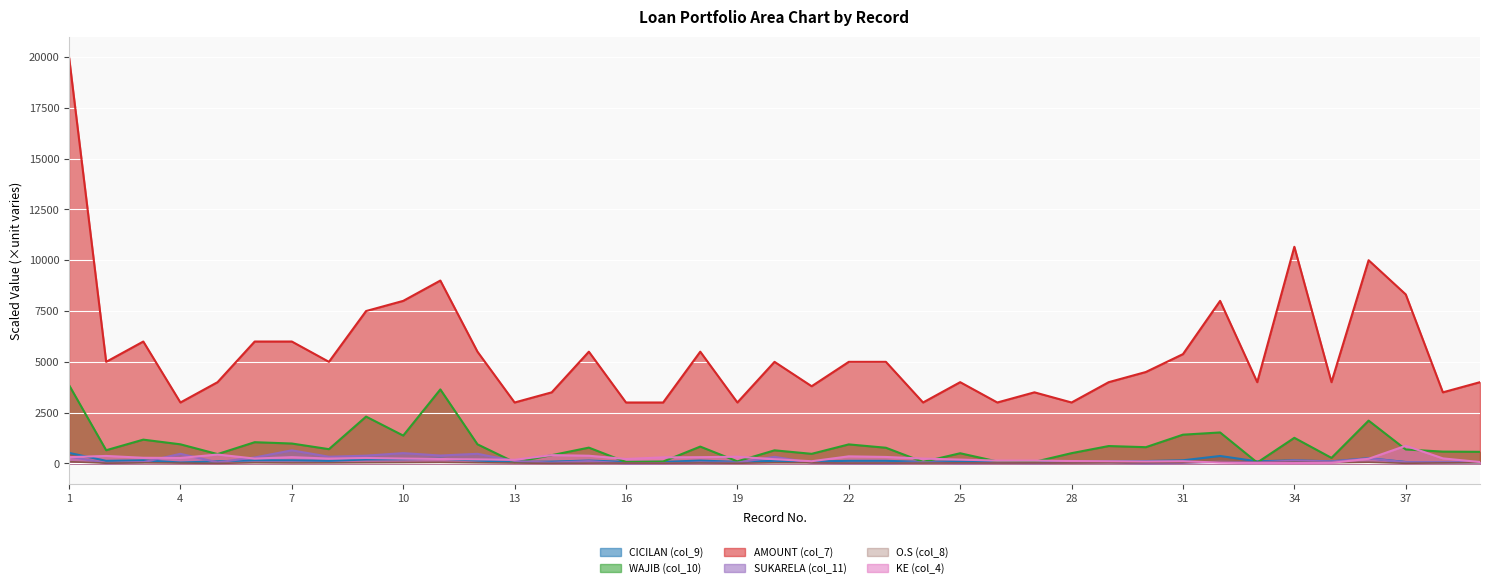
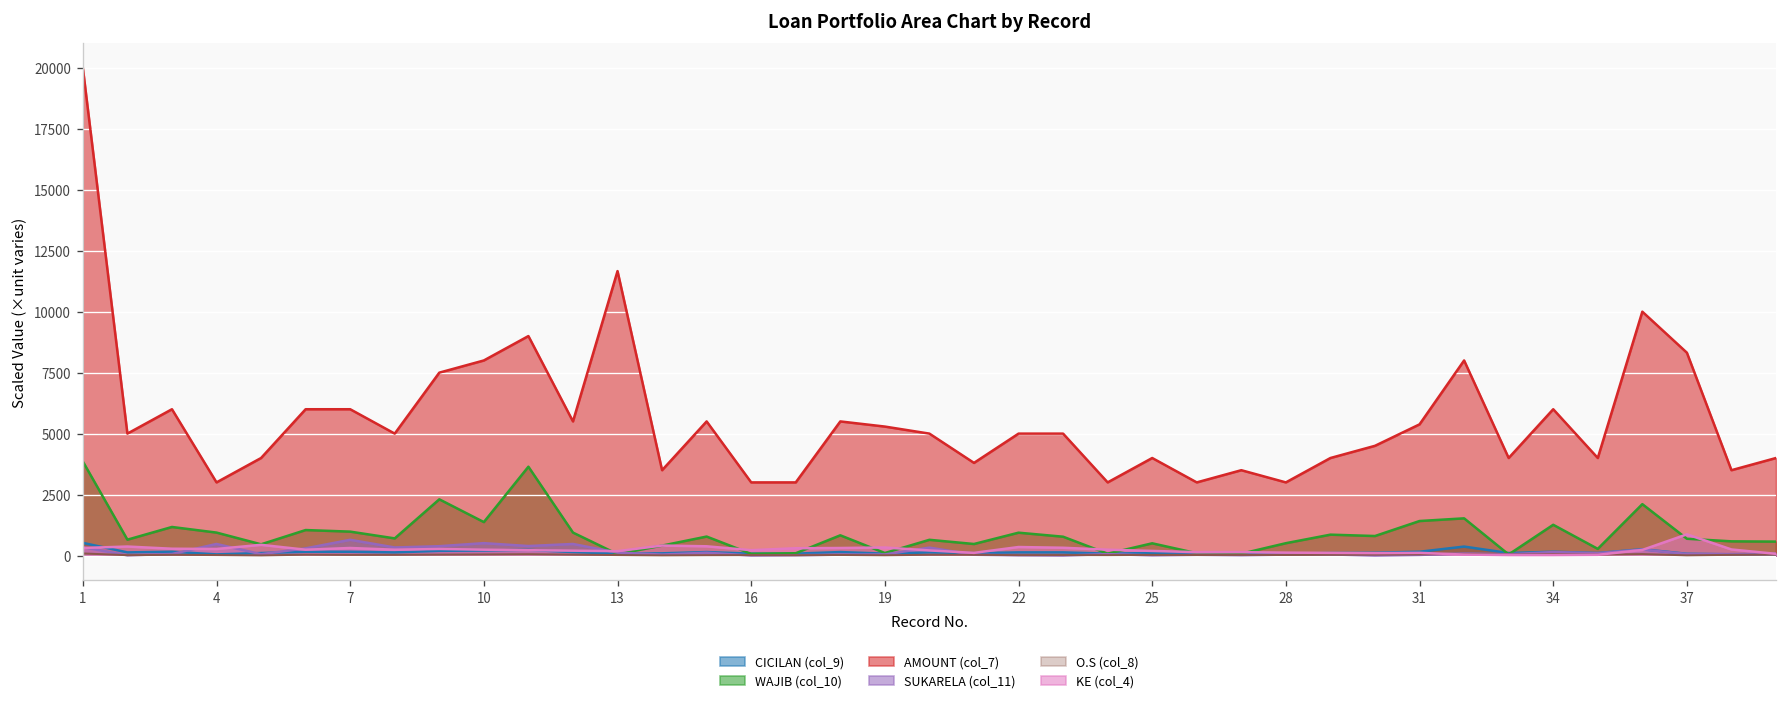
  {
    "CICILAN (col_9)": {
      "1": 500,
      "7": 200
    },
    "WAJIB (col_10)": {
      "1": 3900,
      "4": 900,
      "7": 1000,
      "10": 1400,
      "22": 900,
      "25": 500,
      "28": 500,
      "31": 1400,
      "34": 1300,
      "37": 700
    },
    "AMOUNT (col_7)": {
      "1": 20000,
      "4": 3000,
      "7": 6000,
      "10": 8000,
-     "13": 3000,
+     "13": 11700,
      "16": 3000,
-     "19": 3000,
+     "19": 5300,
      "22": 5000,
      "25": 4000,
      "28": 3000,
      "31": 5400,
-     "34": 10700,
+     "34": 6000,
      "37": 8300
    },
    "SUKARELA (col_11)": {
      "4": 500,
      "7": 600,
      "10": 500
    }
  }
